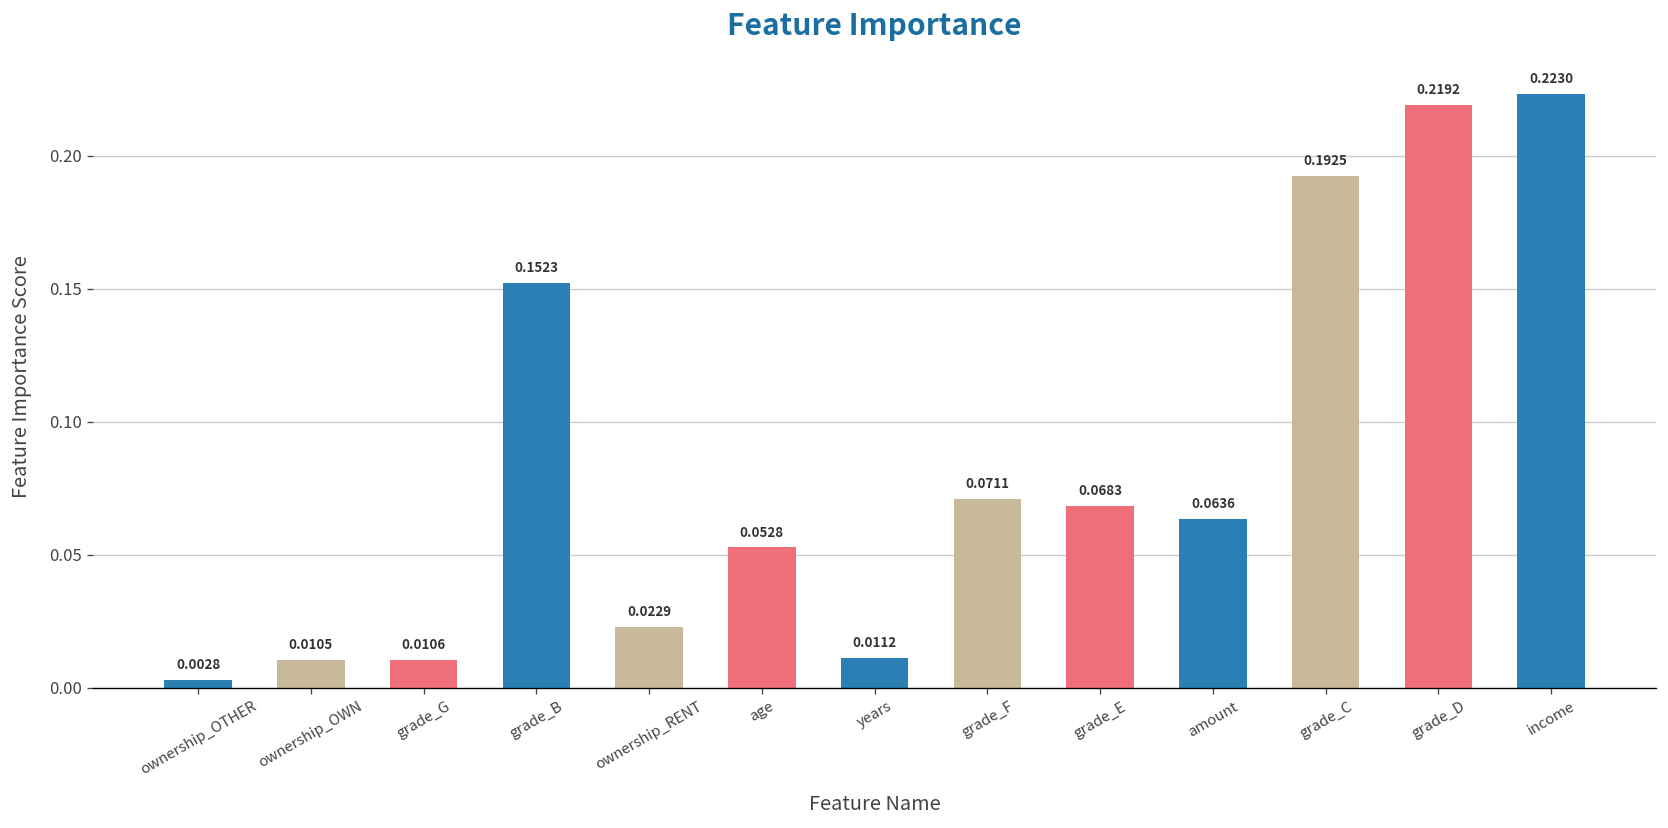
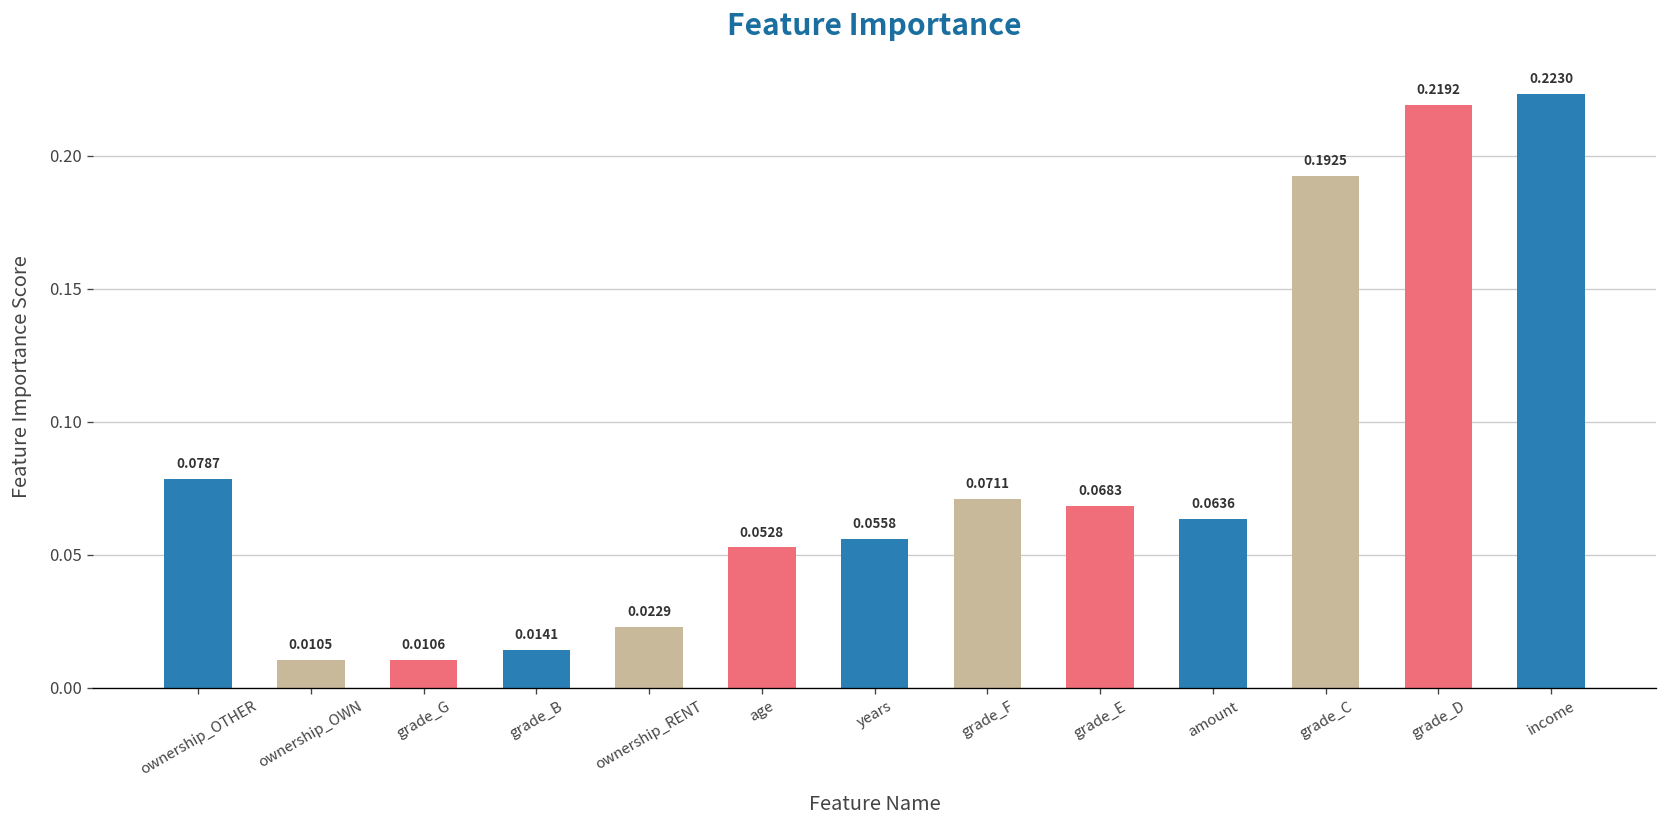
  {
-   "ownership_OTHER": 0.0028,
+   "ownership_OTHER": 0.0787,
    "ownership_OWN": 0.0105,
    "grade_G": 0.0106,
-   "grade_B": 0.1523,
+   "grade_B": 0.0141,
    "ownership_RENT": 0.0229,
    "age": 0.0528,
-   "years": 0.0112,
+   "years": 0.0558,
    "grade_F": 0.0711,
    "grade_E": 0.0683,
    "amount": 0.0636,
    "grade_C": 0.1925,
    "grade_D": 0.2192,
    "income": 0.2230
  }
